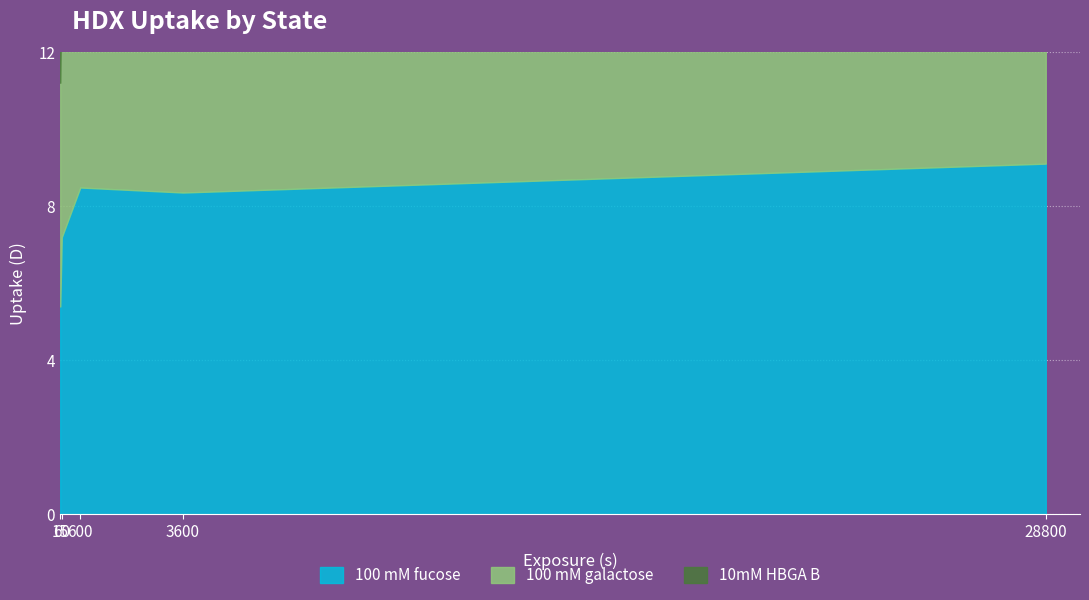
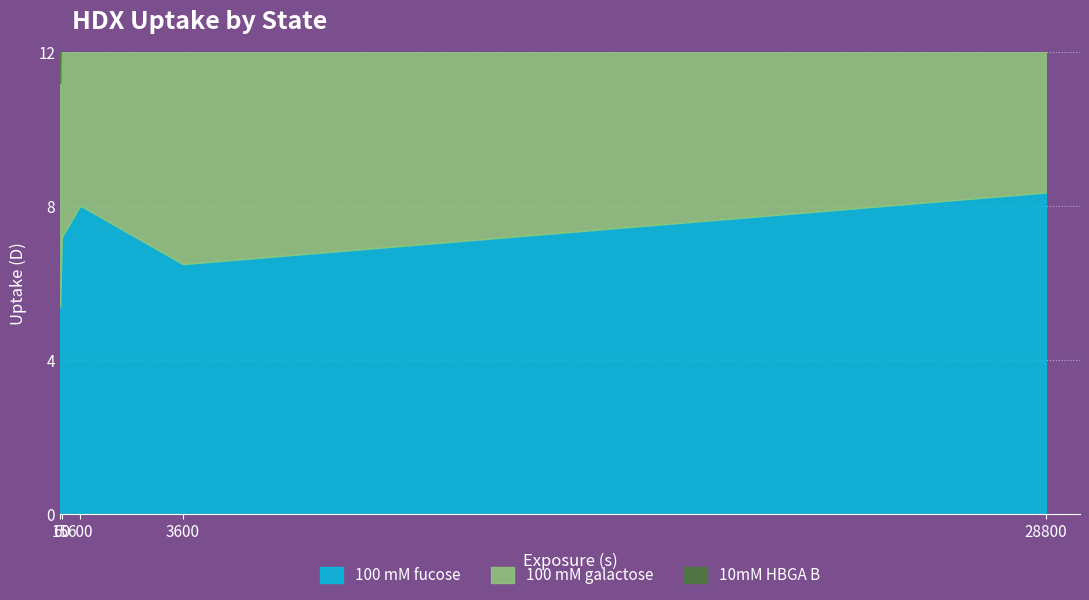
  {
    "100 mM fucose": {
-     "600": 8.5,
-     "3600": 8.4,
-     "28800": 9.1
+     "600": 8.0,
+     "3600": 6.5,
+     "28800": 8.4
    }
  }
